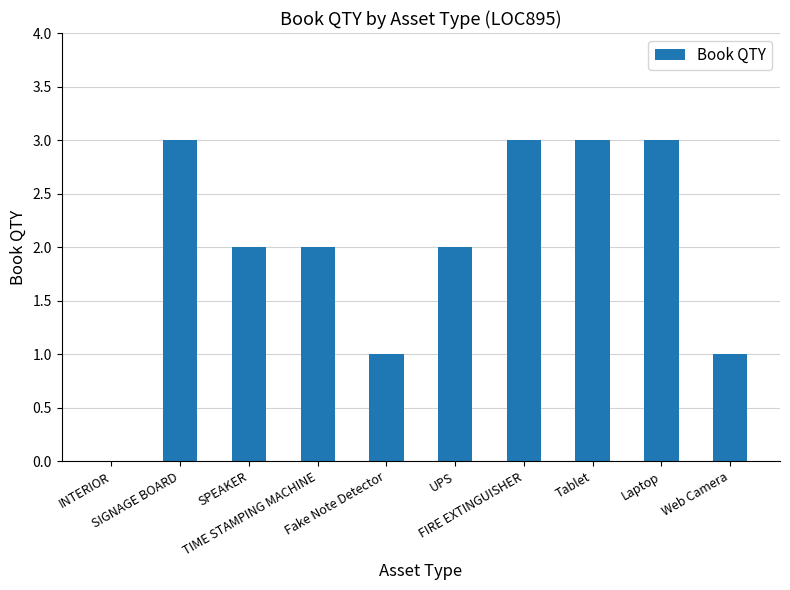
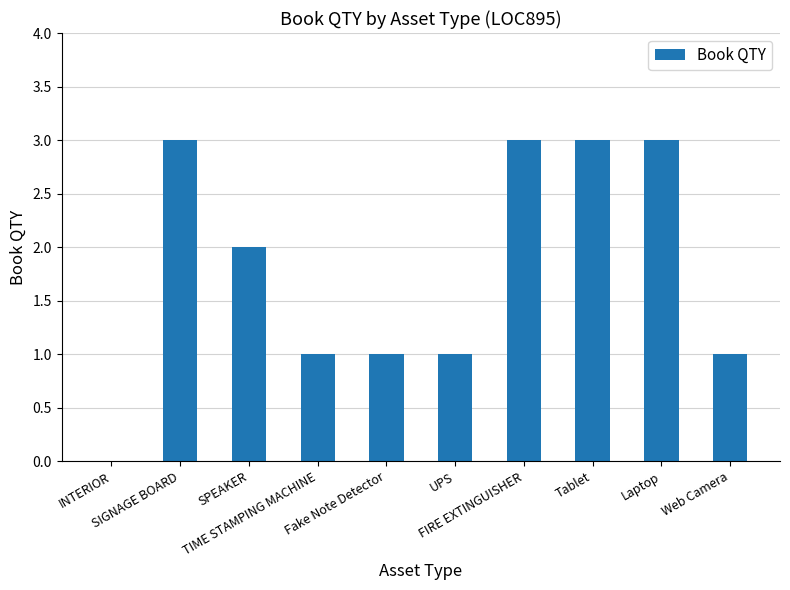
  {
    "INTERIOR": 0,
    "SIGNAGE BOARD": 3,
    "SPEAKER": 2,
-   "TIME STAMPING MACHINE": 2,
+   "TIME STAMPING MACHINE": 1,
    "Fake Note Detector": 1,
-   "UPS": 2,
+   "UPS": 1,
    "FIRE EXTINGUISHER": 3,
    "Tablet": 3,
    "Laptop": 3,
    "Web Camera": 1
  }
